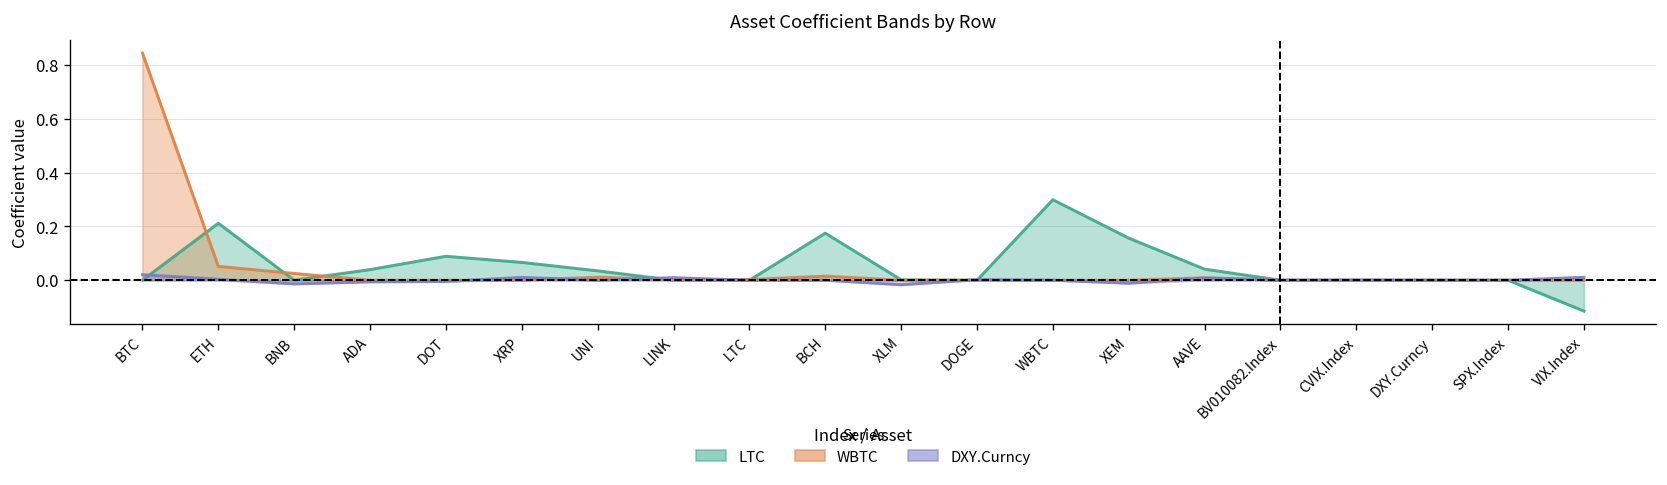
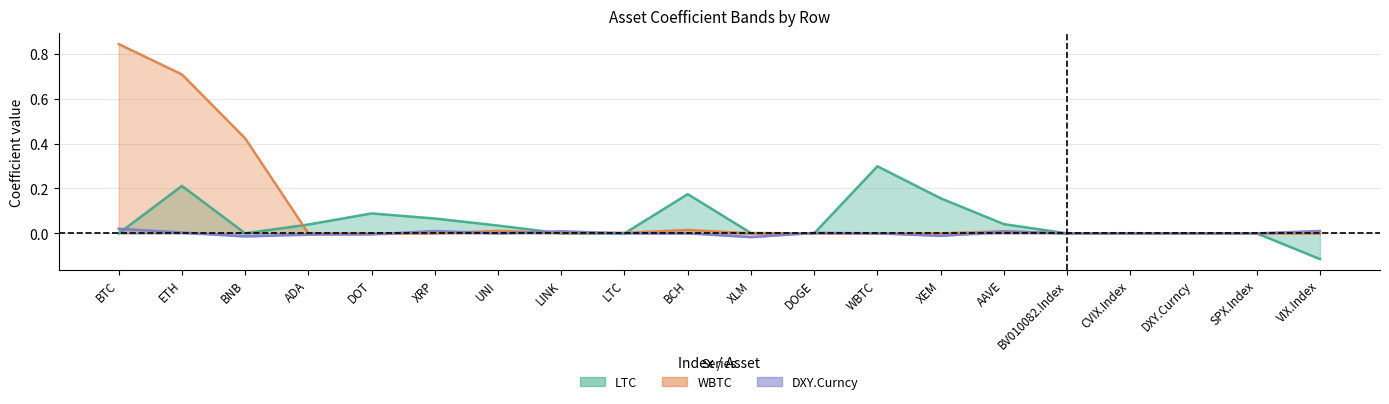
  {
    "WBTC": {
      "BTC": 0.84,
-     "ETH": 0.05,
-     "BNB": 0.03,
+     "ETH": 0.71,
+     "BNB": 0.42,
      "BCH": 0.02
    }
  }
